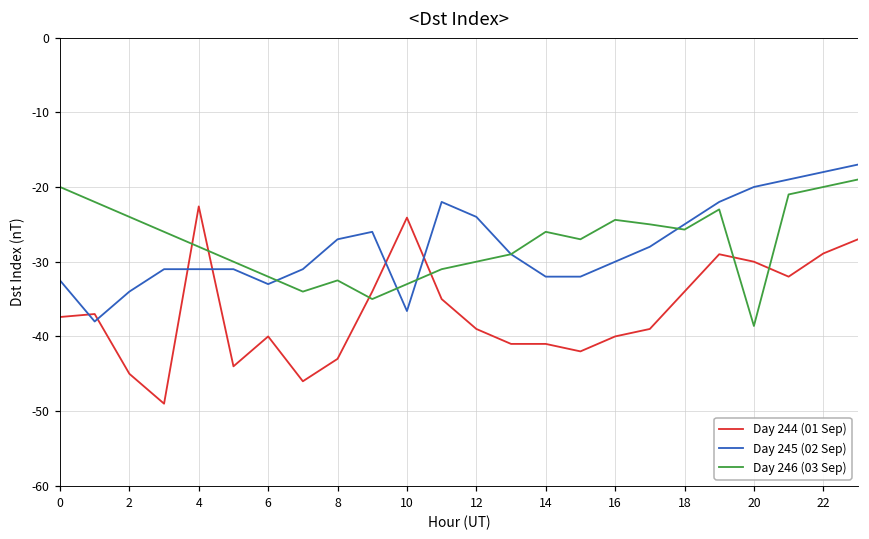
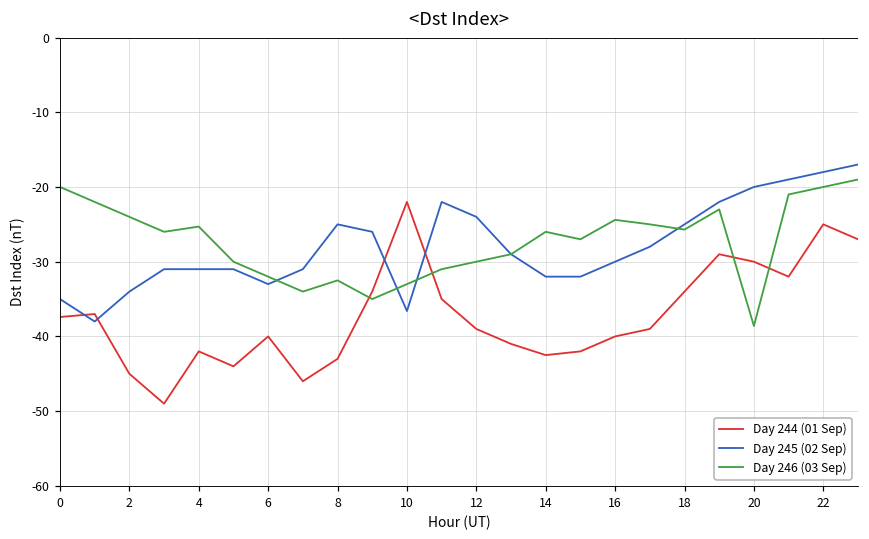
  {
    "Day 244 (01 Sep)": {
      "0": -37,
      "2": -45,
-     "4": -23,
+     "4": -42,
      "6": -40,
      "8": -43,
-     "10": -24,
+     "10": -22,
      "12": -39,
-     "14": -41,
+     "14": -43,
      "16": -40,
      "18": -34,
      "20": -30,
-     "22": -29
+     "22": -25
    },
    "Day 245 (02 Sep)": {
-     "0": -33,
+     "0": -35,
      "2": -34,
      "4": -31,
      "6": -33,
-     "8": -27,
+     "8": -25,
      "10": -37,
      "12": -24,
      "14": -32,
      "16": -30,
      "18": -25,
      "20": -20,
      "22": -18
    },
    "Day 246 (03 Sep)": {
      "0": -20,
      "2": -24,
-     "4": -28,
+     "4": -25,
      "6": -32,
      "8": -33,
      "10": -33,
      "12": -30,
      "14": -26,
      "16": -24,
      "18": -26,
      "20": -39,
      "22": -20
    }
  }
